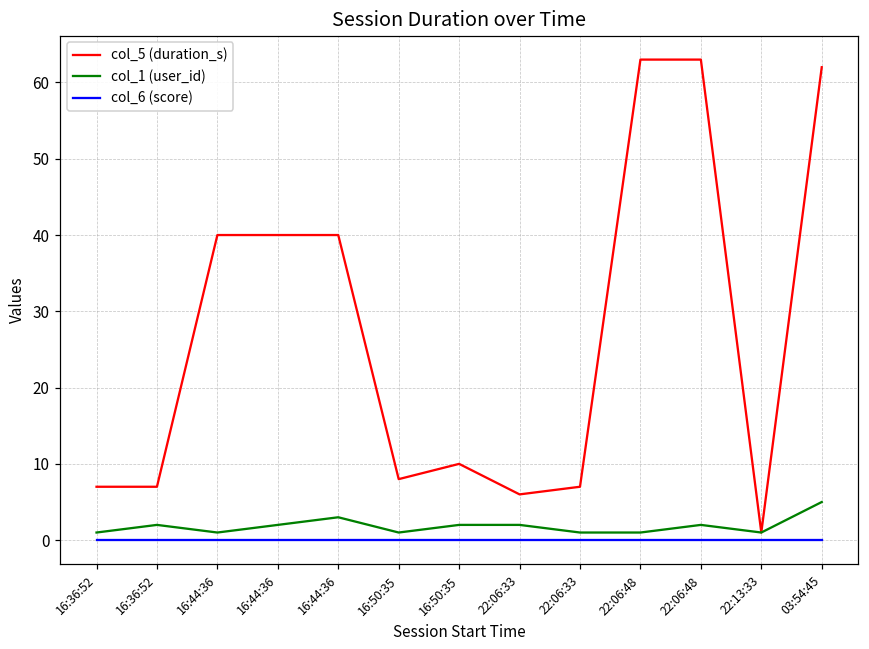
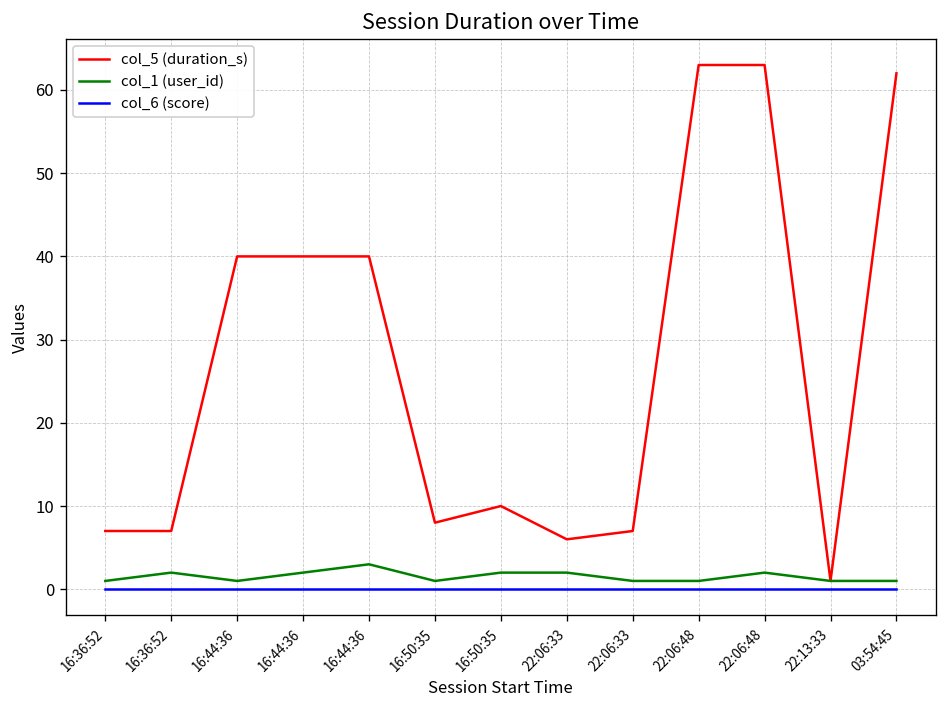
  {
    "col_5 (duration_s)": {
      "03:54:45": 62
    },
    "col_1 (user_id)": {
-     "03:54:45": 5
+     "03:54:45": 1
    },
    "col_6 (score)": {
      "22:13:33": 0,
      "03:54:45": 0
    }
  }
